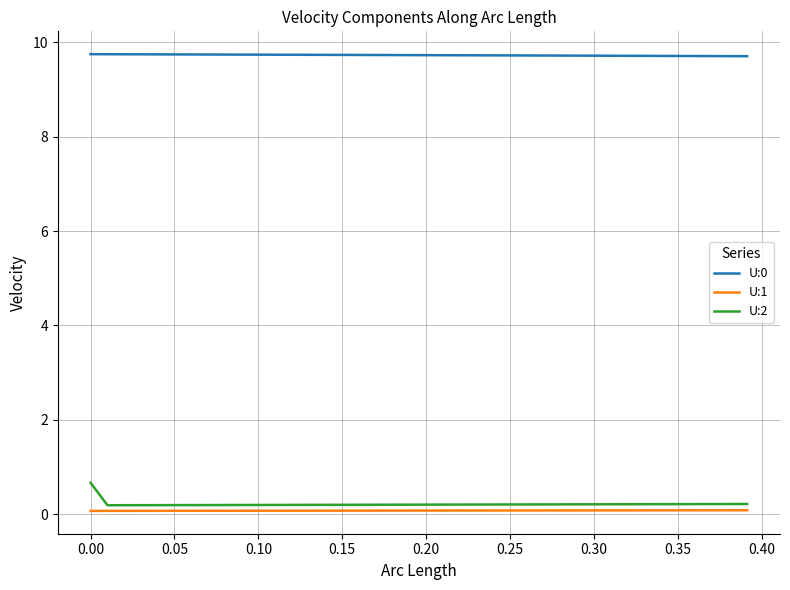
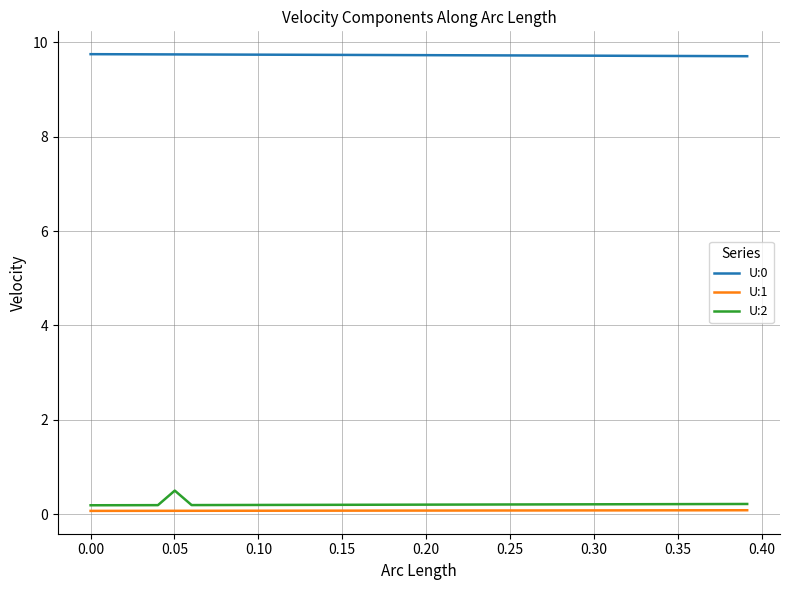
  {
    "U:0": {
      "0.00": 9.8,
      "0.05": 9.7
    },
    "U:1": {
      "0.00": 0.1,
      "0.05": 0.1
    },
    "U:2": {
-     "0.00": 0.7,
-     "0.05": 0.2
+     "0.00": 0.2,
+     "0.05": 0.5
    }
  }
